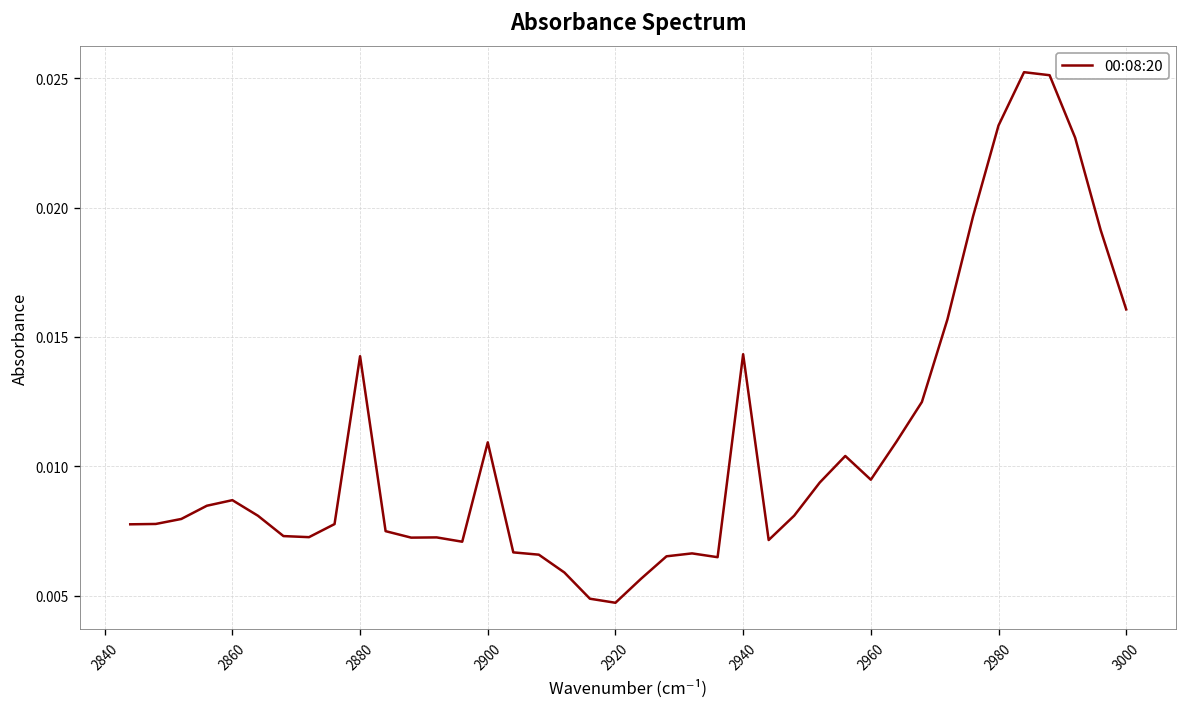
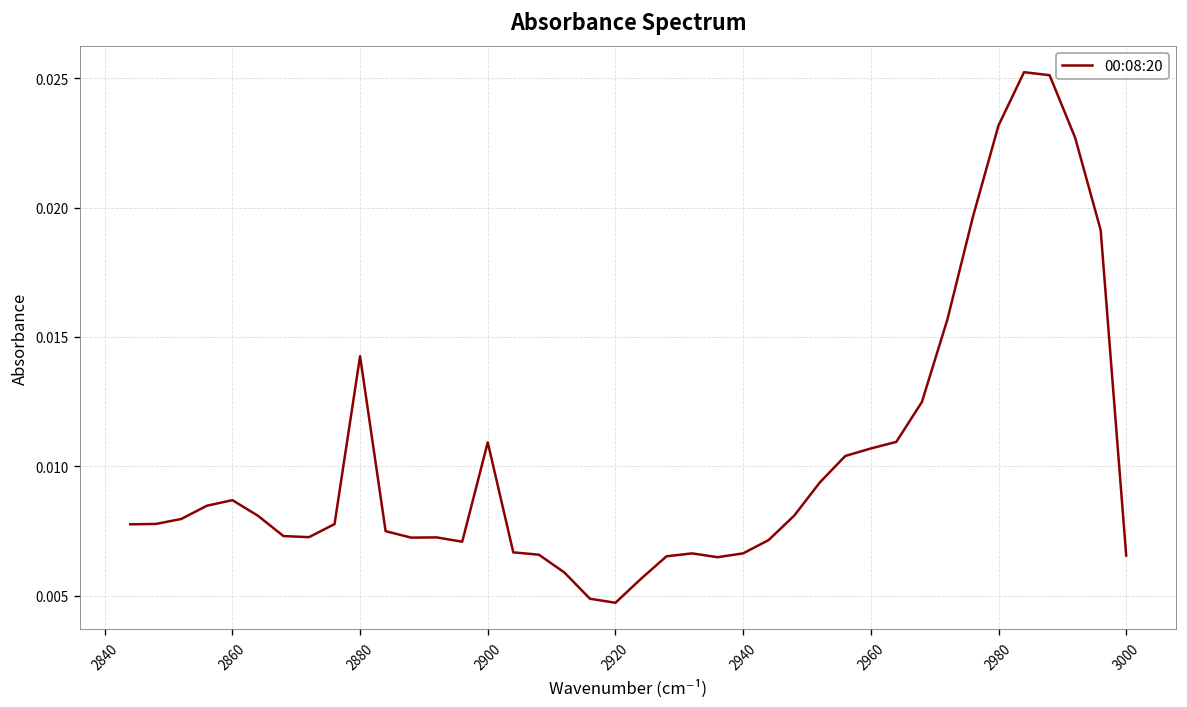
  {
    "2860": 0.0087,
    "2880": 0.0143,
    "2900": 0.0109,
    "2920": 0.0047,
-   "2940": 0.0143,
-   "2960": 0.0095,
+   "2940": 0.0066,
+   "2960": 0.0107,
    "2980": 0.0232,
-   "3000": 0.0161
+   "3000": 0.0066
  }
